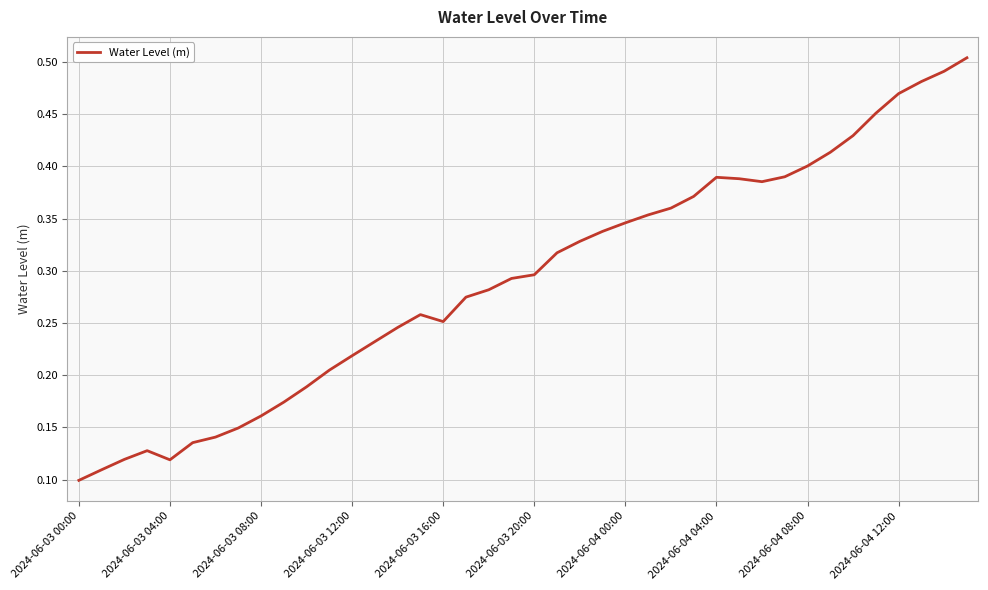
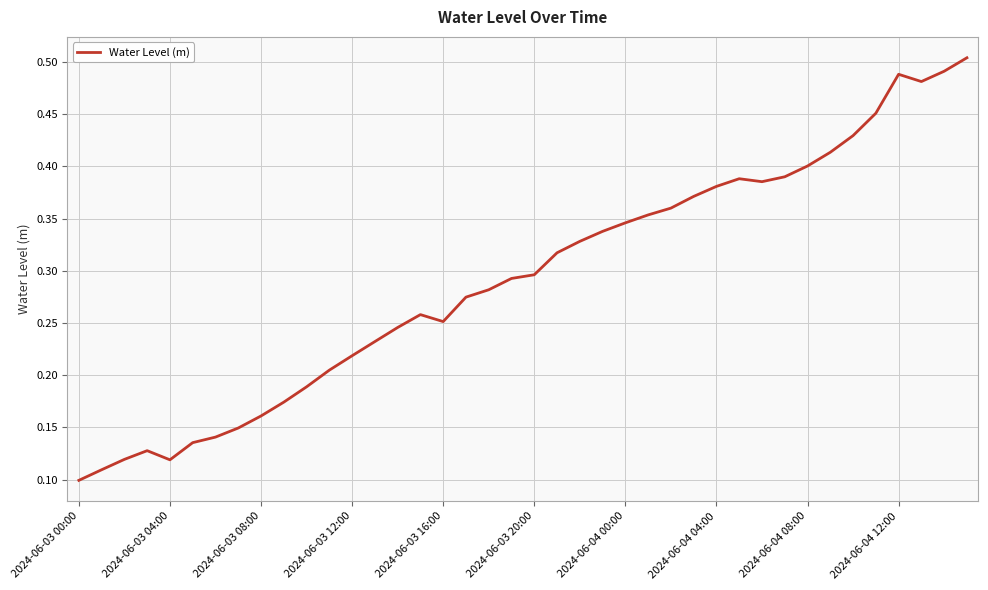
  {
    "2024-06-03 00:00": 0.099,
    "2024-06-03 04:00": 0.119,
    "2024-06-03 08:00": 0.161,
    "2024-06-03 12:00": 0.219,
    "2024-06-03 16:00": 0.251,
    "2024-06-03 20:00": 0.296,
    "2024-06-04 00:00": 0.346,
-   "2024-06-04 04:00": 0.389,
+   "2024-06-04 04:00": 0.381,
    "2024-06-04 08:00": 0.400,
-   "2024-06-04 12:00": 0.470
+   "2024-06-04 12:00": 0.488
  }
